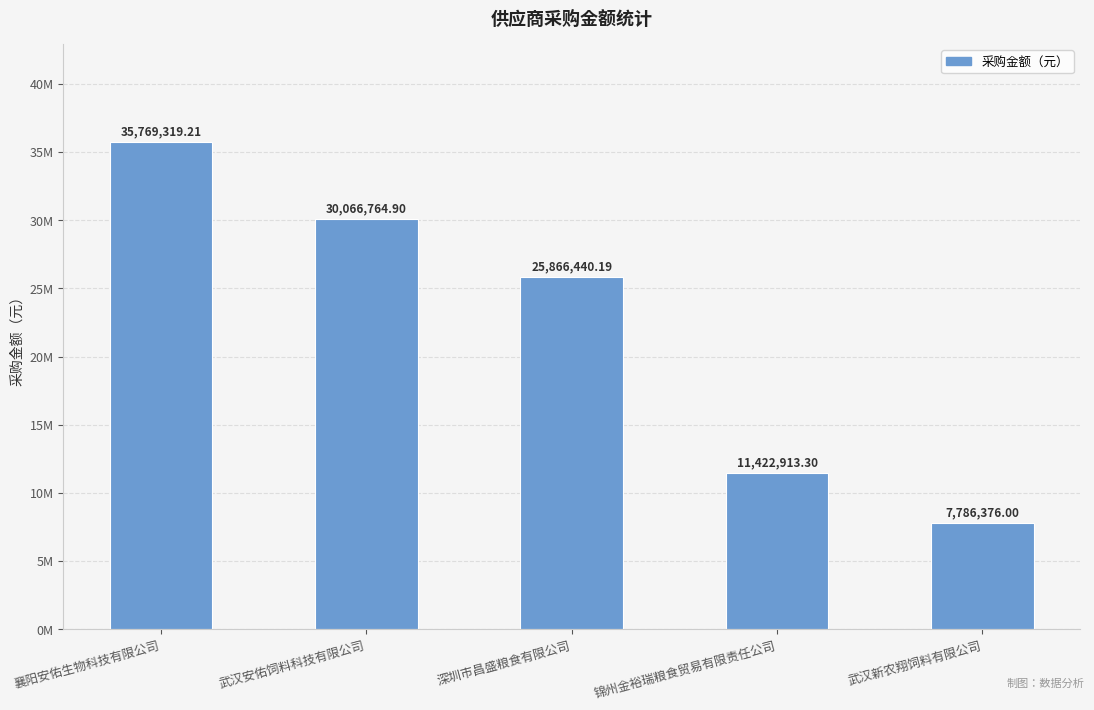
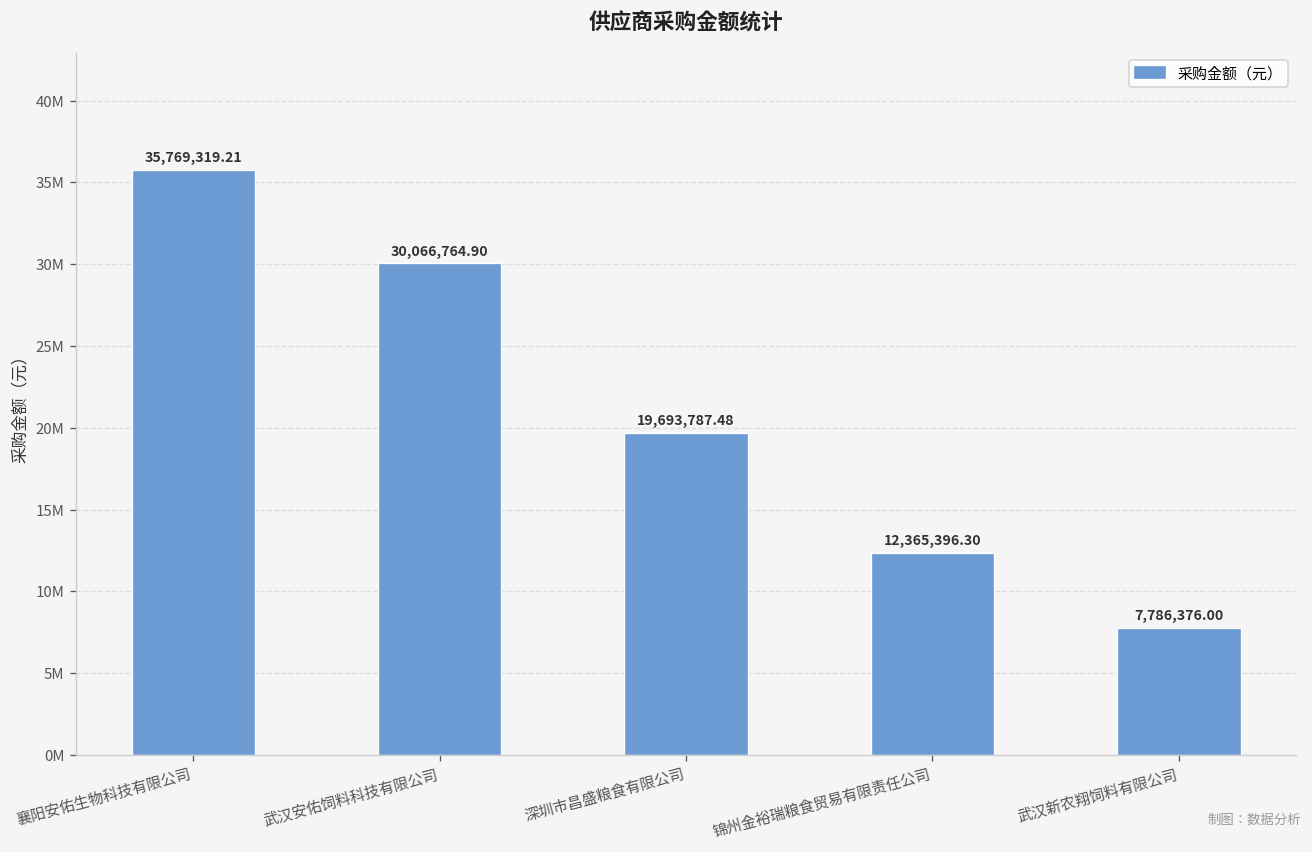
  {
    "襄阳安佑生物科技有限公司": "35,769,319.21",
    "武汉安佑饲料科技有限公司": "30,066,764.90",
-   "深圳市昌盛粮食有限公司": "25,866,440.19",
-   "锦州金裕瑞粮食贸易有限责任公司": "11,422,913.30",
+   "深圳市昌盛粮食有限公司": "19,693,787.48",
+   "锦州金裕瑞粮食贸易有限责任公司": "12,365,396.30",
    "武汉新农翔饲料有限公司": "7,786,376.00"
  }
